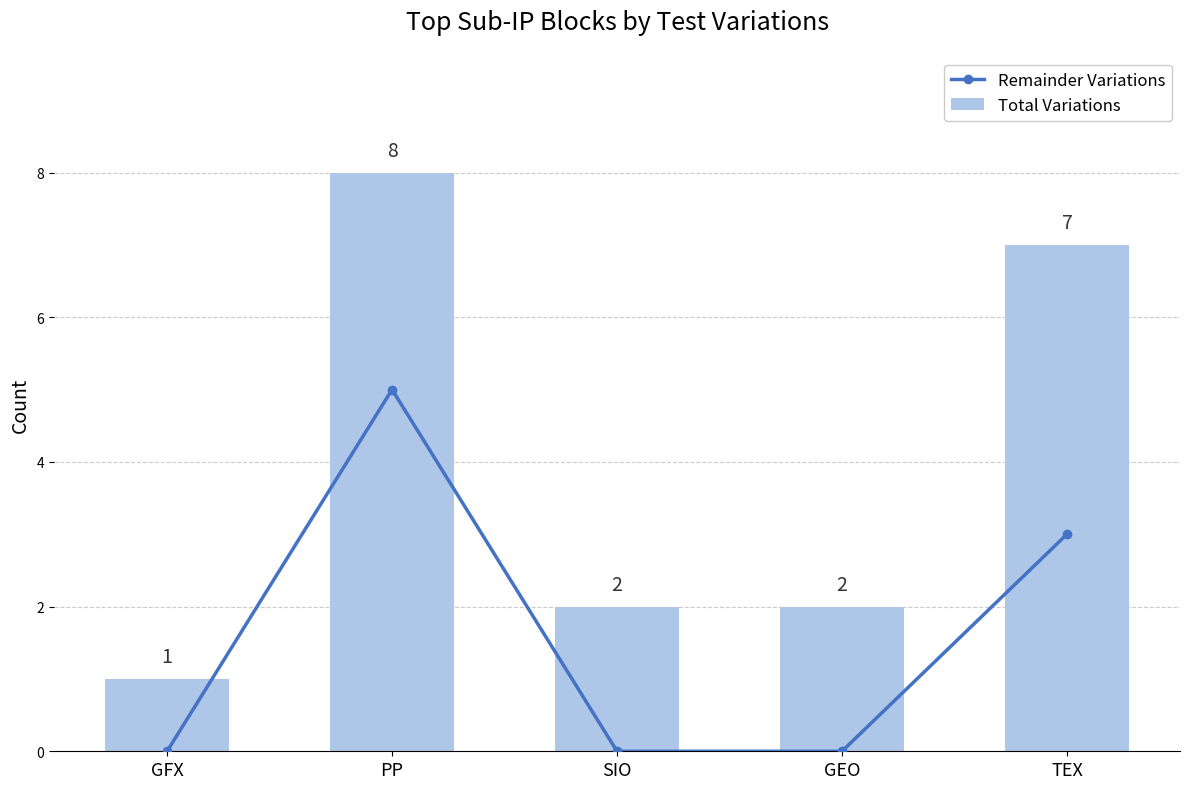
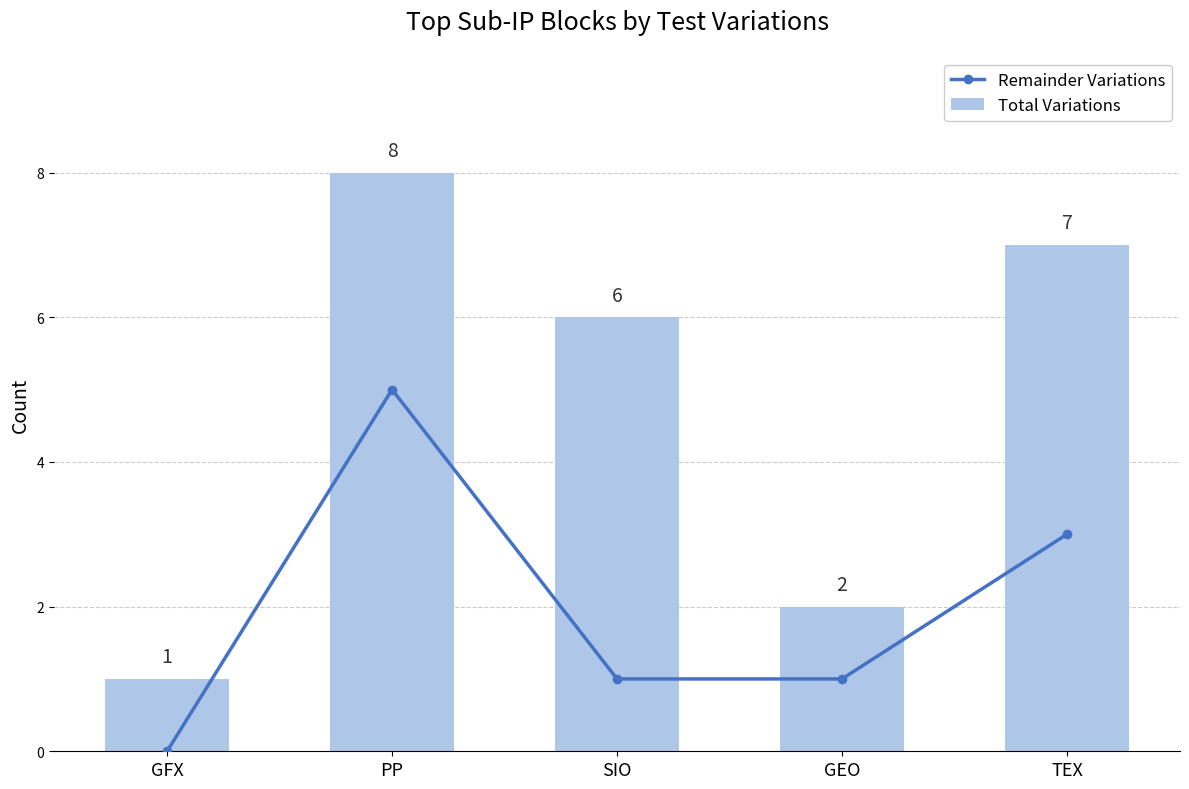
  {
    "Remainder Variations": {
      "GFX": 0,
      "PP": 5,
-     "SIO": 0,
-     "GEO": 0,
+     "SIO": 1,
+     "GEO": 1,
      "TEX": 3
    },
    "Total Variations": {
      "GFX": 1,
      "PP": 8,
-     "SIO": 2,
+     "SIO": 6,
      "GEO": 2,
      "TEX": 7
    }
  }
